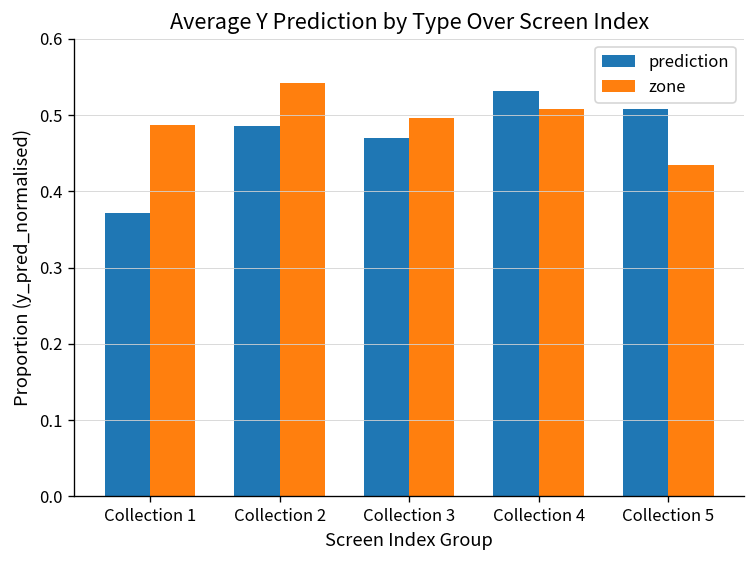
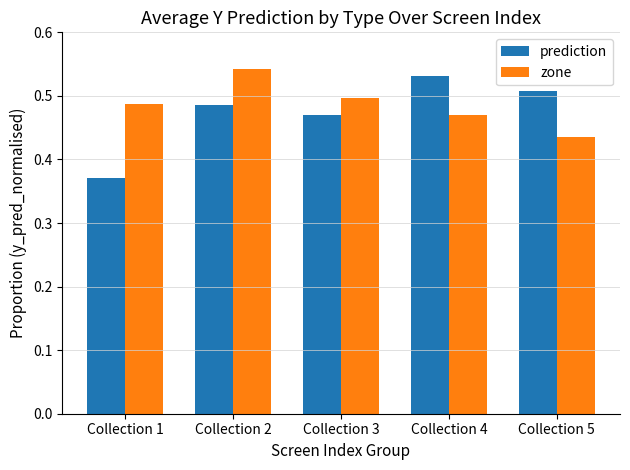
  {
    "prediction": {
      "Collection 1": 0.37,
      "Collection 2": 0.49,
      "Collection 3": 0.47,
      "Collection 4": 0.53,
      "Collection 5": 0.51
    },
    "zone": {
      "Collection 1": 0.49,
      "Collection 2": 0.54,
      "Collection 3": 0.50,
-     "Collection 4": 0.51,
+     "Collection 4": 0.47,
      "Collection 5": 0.44
    }
  }
